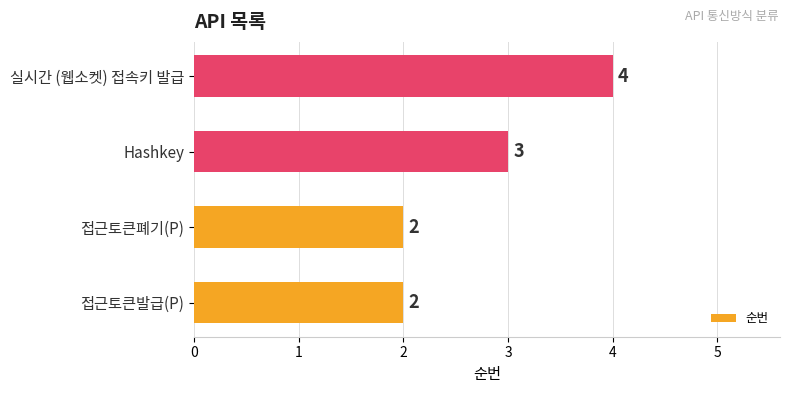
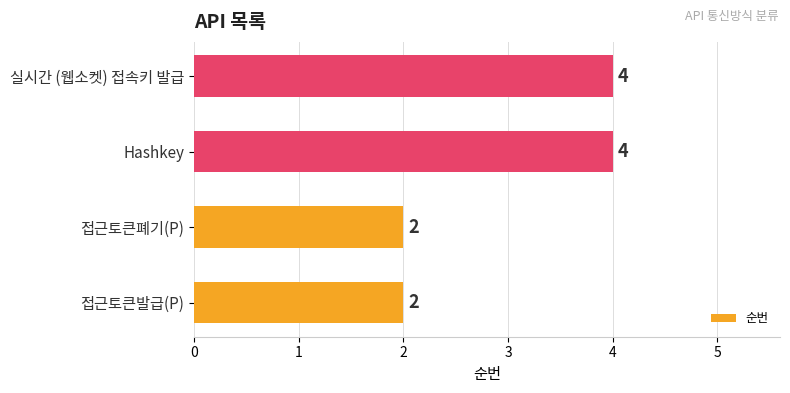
  {
    "실시간 (웹소켓) 접속키 발급": 4,
-   "Hashkey": 3,
+   "Hashkey": 4,
    "접근토큰폐기(P)": 2,
    "접근토큰발급(P)": 2
  }
